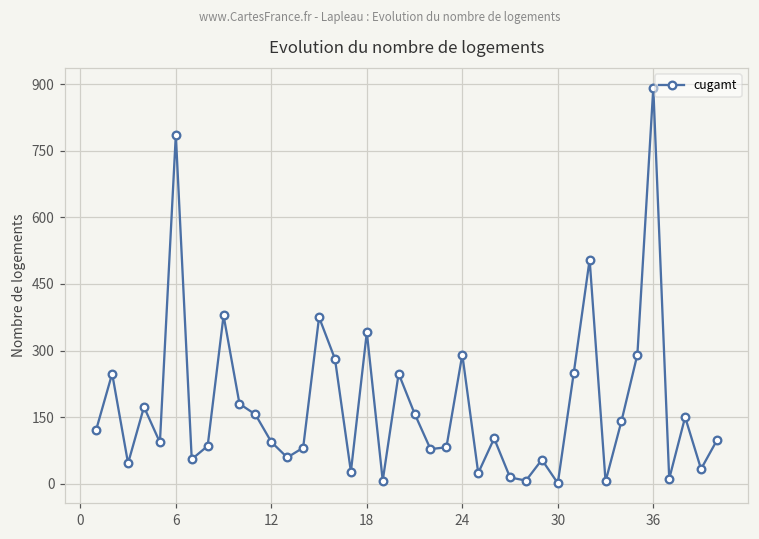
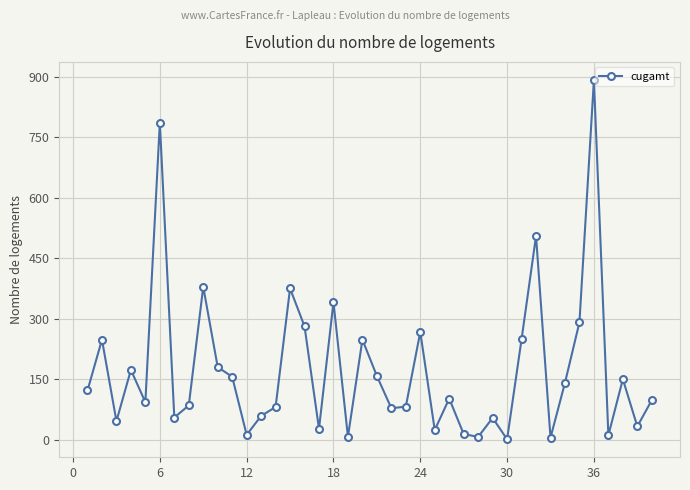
  {
    "6": 790,
-   "12": 90,
+   "12": 10,
    "18": 340,
-   "24": 290,
+   "24": 270,
    "30": 0,
    "36": 890
  }
